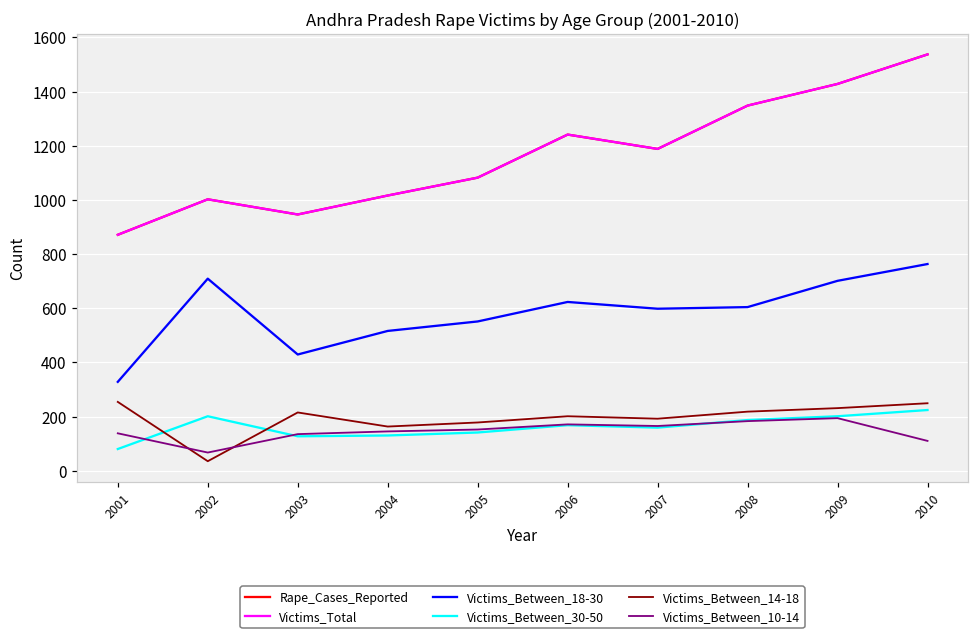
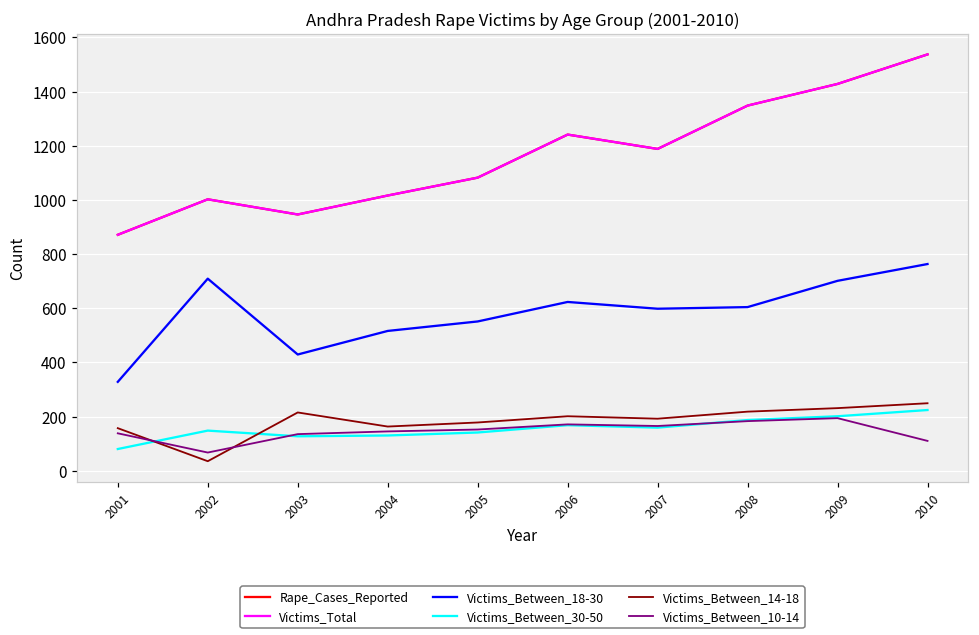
  {
    "Victims_Total": {
      "2001": 870,
      "2002": 1000,
      "2003": 950,
      "2004": 1020,
      "2005": 1080,
      "2006": 1240,
      "2007": 1190,
      "2008": 1350,
      "2009": 1430,
      "2010": 1540
    },
    "Victims_Between_18-30": {
      "2001": 330,
      "2002": 710,
      "2003": 430,
      "2004": 520,
      "2005": 550,
      "2006": 620,
      "2007": 600,
      "2008": 600,
      "2009": 700,
      "2010": 760
    },
    "Victims_Between_30-50": {
      "2001": 80,
-     "2002": 200,
+     "2002": 150,
      "2004": 130,
      "2005": 140,
      "2010": 220
    },
    "Victims_Between_14-18": {
-     "2001": 250,
+     "2001": 160,
      "2002": 40,
      "2003": 220,
      "2004": 160,
      "2005": 180,
      "2006": 200,
      "2007": 190,
      "2008": 220,
      "2009": 230,
      "2010": 250
    },
    "Victims_Between_10-14": {
      "2001": 140,
      "2002": 70,
      "2004": 150,
      "2005": 150,
      "2010": 110
    }
  }
